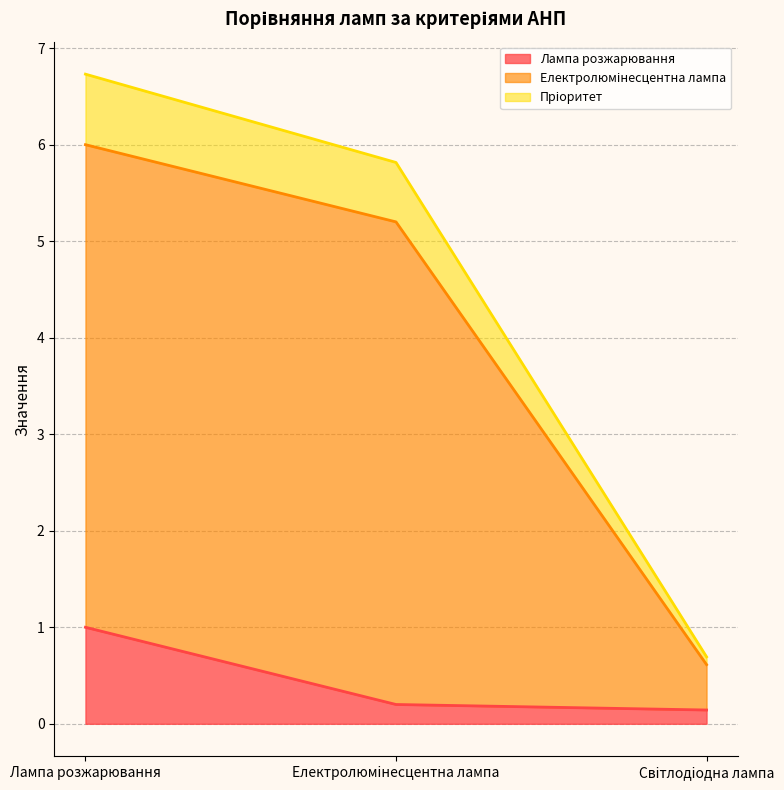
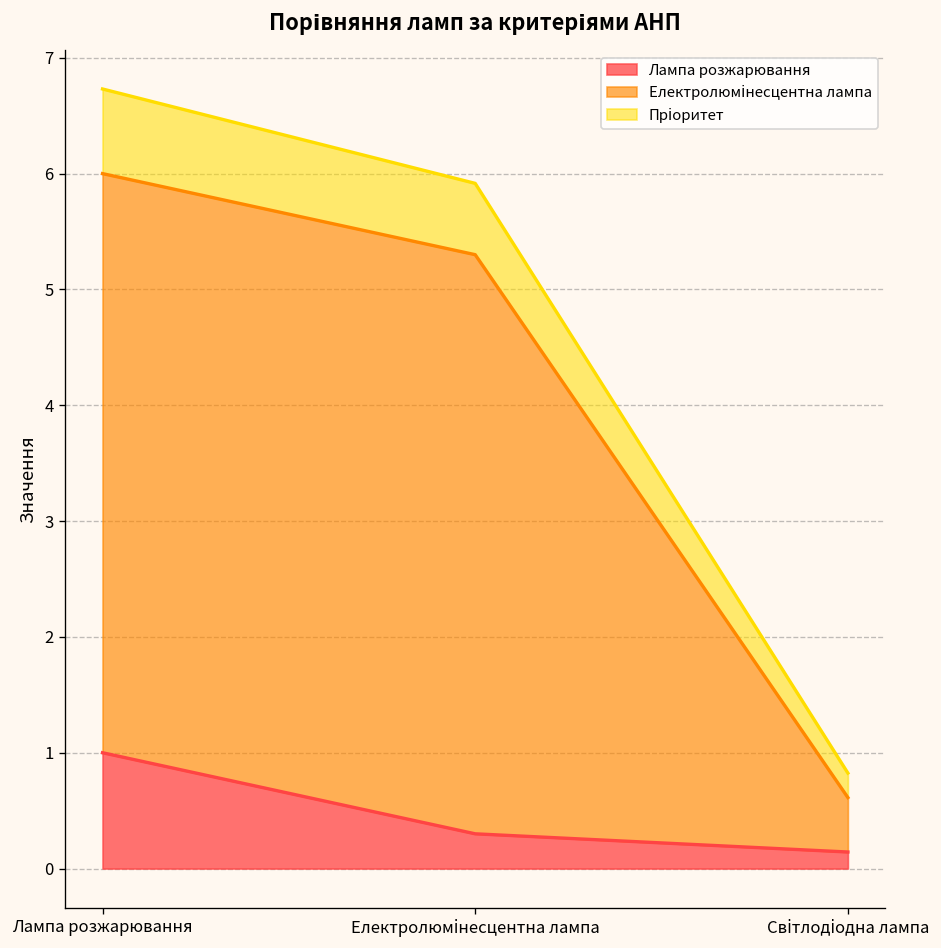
  {
    "Лампа розжарювання": {
      "Лампа розжарювання": 1.0,
-     "Електролюмінесцентна лампа": 0.2,
+     "Електролюмінесцентна лампа": 0.3,
      "Світлодіодна лампа": 0.1
    },
    "Електролюмінесцентна лампа": {
      "Лампа розжарювання": 5.0,
      "Електролюмінесцентна лампа": 5.0,
      "Світлодіодна лампа": 0.5
    },
    "Пріоритет": {
      "Лампа розжарювання": 0.7,
      "Електролюмінесцентна лампа": 0.6,
-     "Світлодіодна лампа": 0.1
+     "Світлодіодна лампа": 0.2
    }
  }
